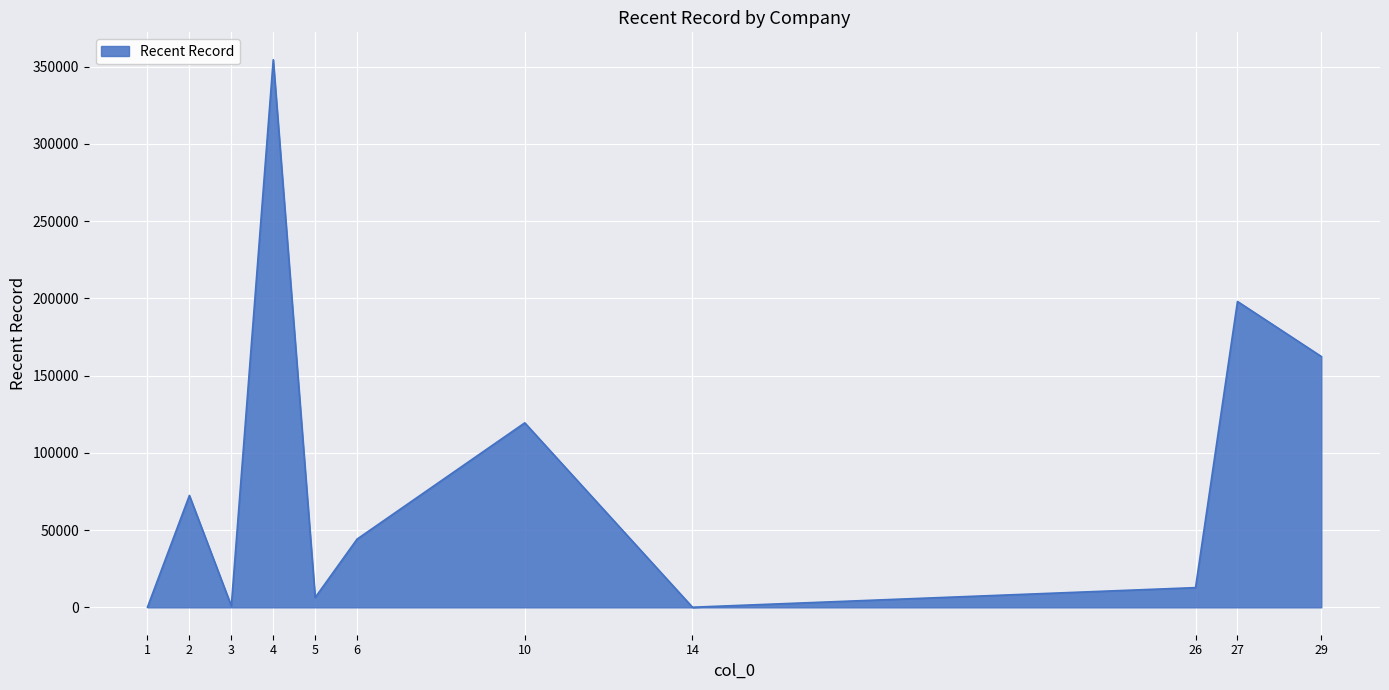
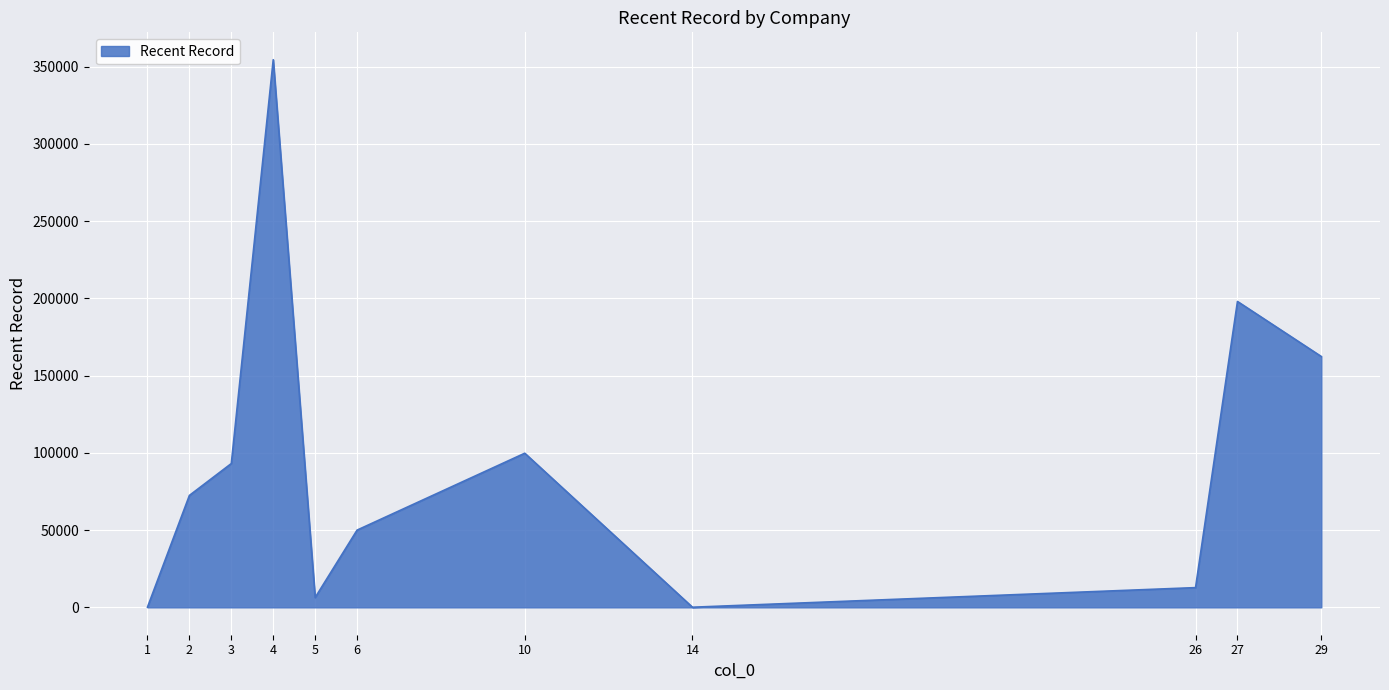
  {
    "1": 0,
    "2": 72000,
-   "3": 1000,
+   "3": 93000,
    "4": 354000,
    "5": 6000,
-   "6": 44000,
-   "10": 119000,
+   "6": 50000,
+   "10": 100000,
    "14": 0,
    "26": 13000,
    "27": 198000,
    "29": 162000
  }
